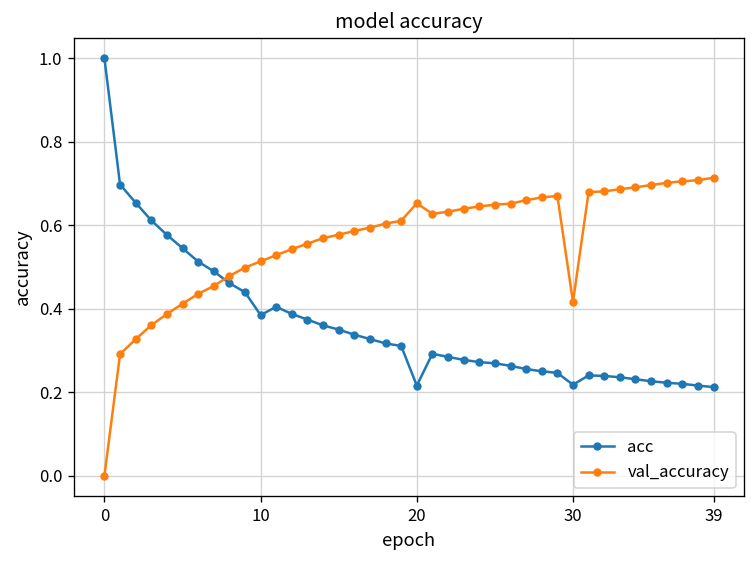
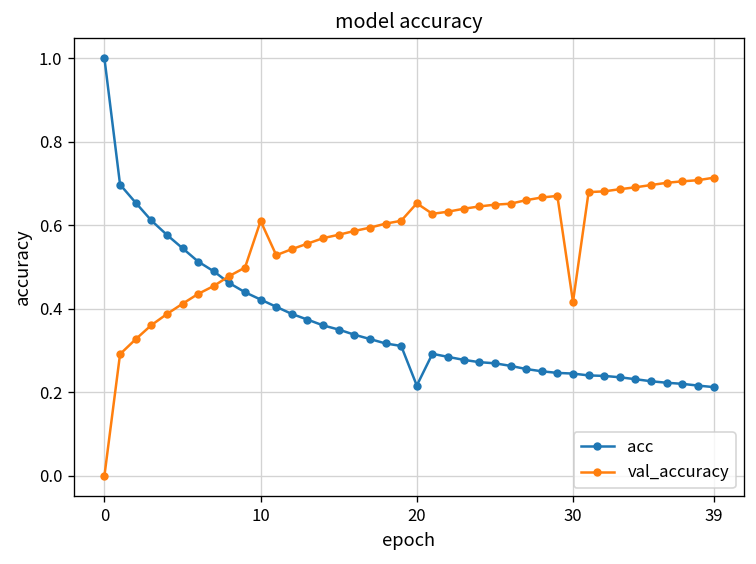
  {
    "acc": {
      "0": 1.00,
-     "10": 0.38,
+     "10": 0.42,
      "20": 0.22,
-     "30": 0.22,
+     "30": 0.24,
      "39": 0.21
    },
    "val_accuracy": {
      "0": 0.00,
-     "10": 0.51,
+     "10": 0.61,
      "20": 0.65,
      "30": 0.42,
      "39": 0.71
    }
  }
